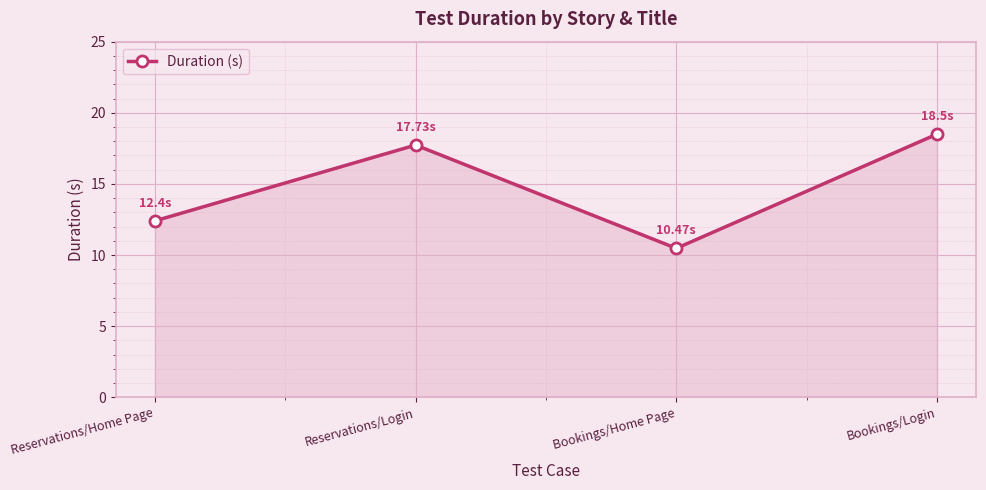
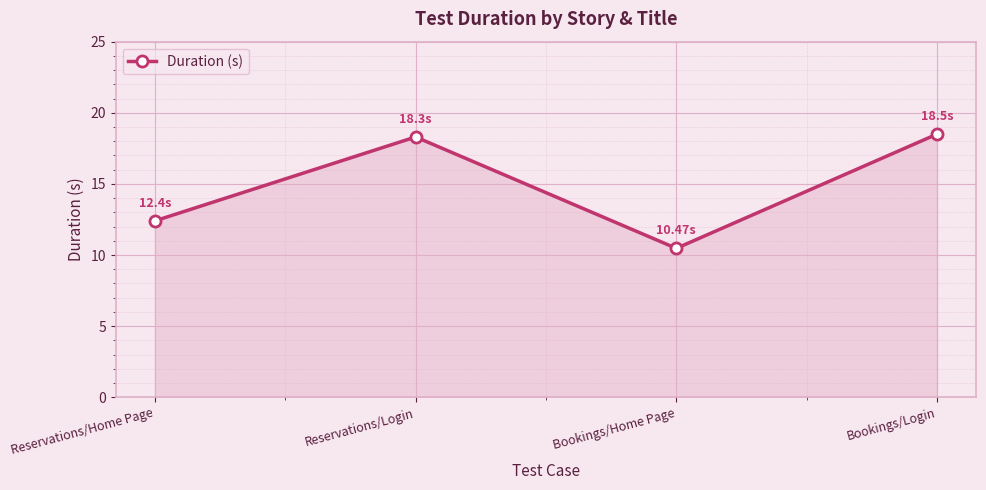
  {
    "Reservations/Home Page": "12.4s",
-   "Reservations/Login": "17.73s",
+   "Reservations/Login": "18.3s",
    "Bookings/Home Page": "10.47s",
    "Bookings/Login": "18.5s"
  }
